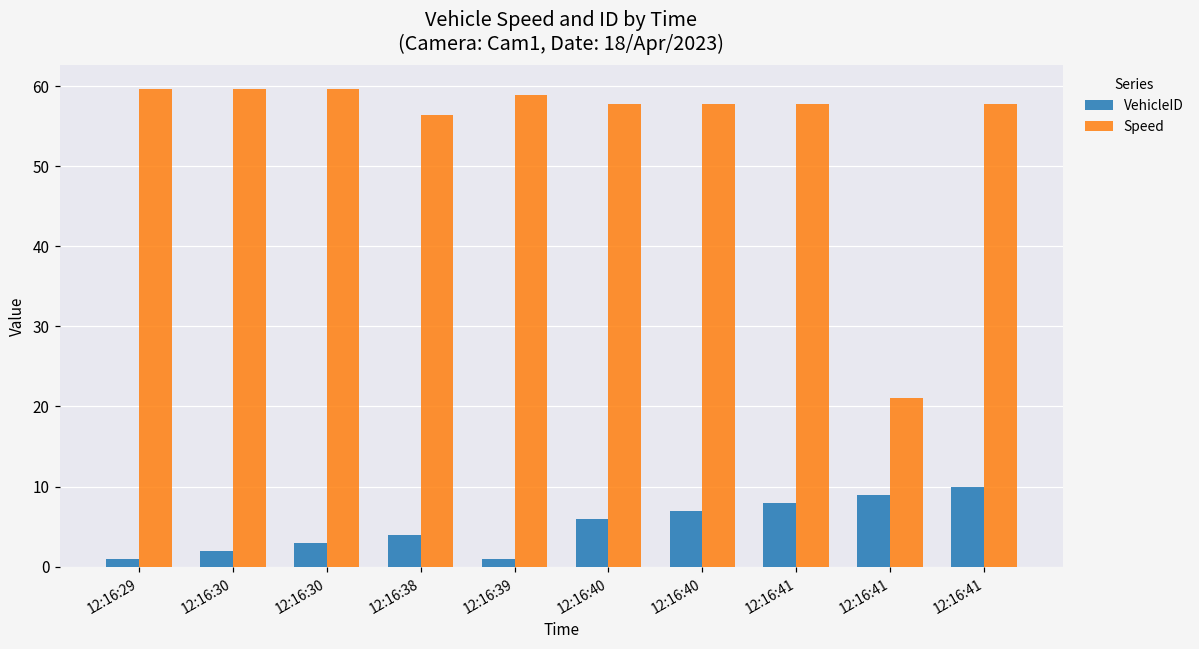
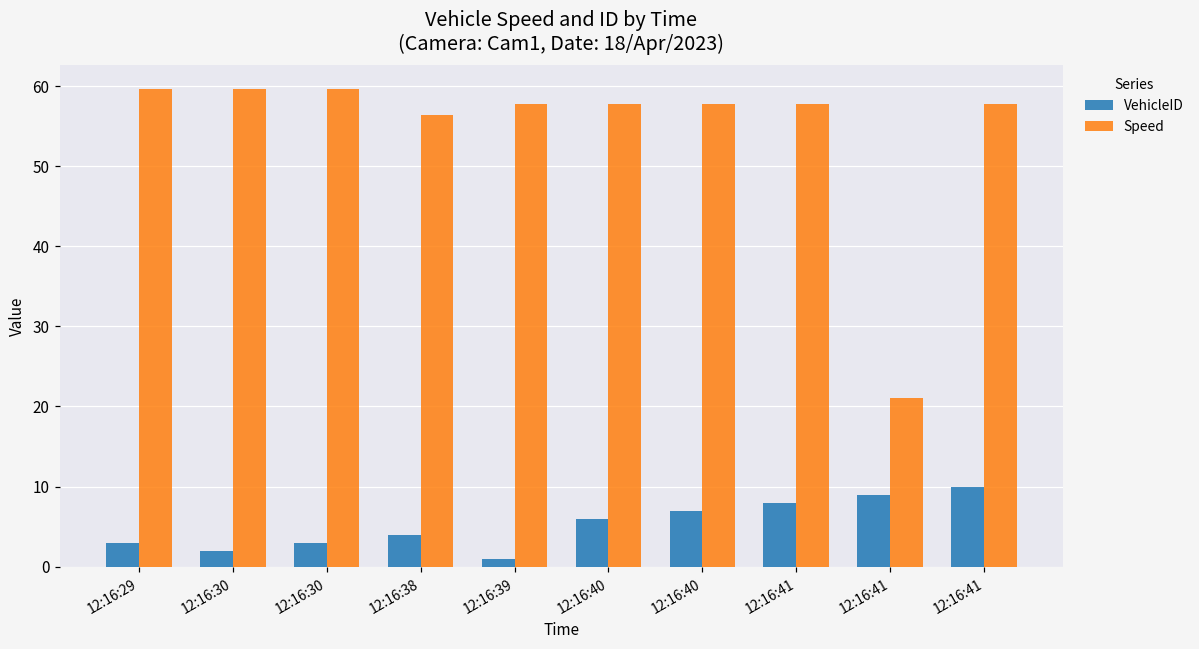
  {
    "VehicleID": {
-     "12:16:29": 1,
+     "12:16:29": 3,
      "12:16:38": 4,
      "12:16:39": 1
    },
    "Speed": {
      "12:16:29": 60,
      "12:16:38": 56,
-     "12:16:39": 59
+     "12:16:39": 58
    }
  }
